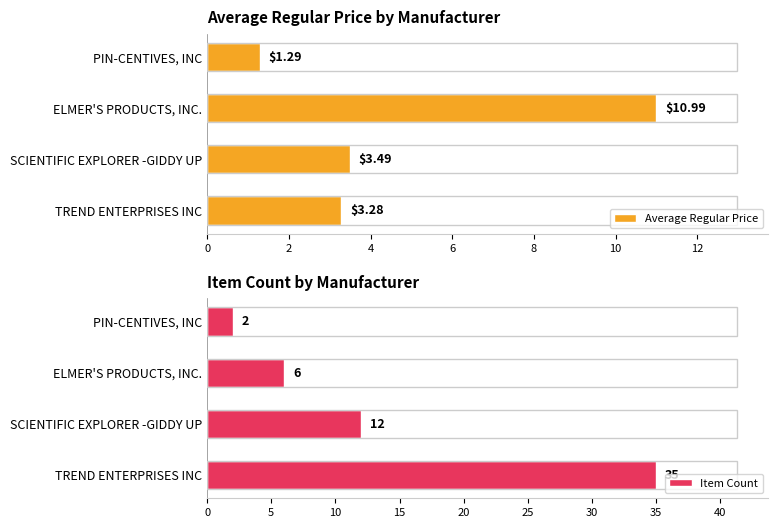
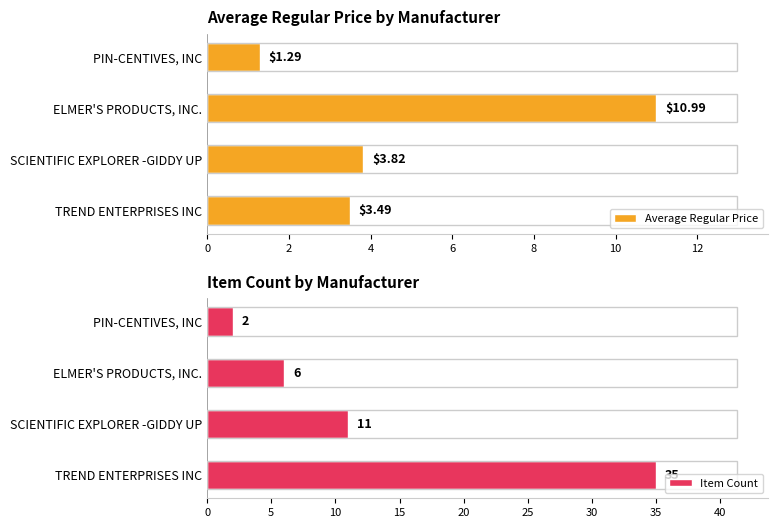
  {
    "Average Regular Price by Manufacturer": {
      "PIN-CENTIVES, INC": "$1.29",
      "ELMER'S PRODUCTS, INC.": "$10.99",
-     "SCIENTIFIC EXPLORER -GIDDY UP": "$3.49",
-     "TREND ENTERPRISES INC": "$3.28"
+     "SCIENTIFIC EXPLORER -GIDDY UP": "$3.82",
+     "TREND ENTERPRISES INC": "$3.49"
    },
    "Item Count by Manufacturer": {
      "PIN-CENTIVES, INC": "2",
      "ELMER'S PRODUCTS, INC.": "6",
-     "SCIENTIFIC EXPLORER -GIDDY UP": "12"
+     "SCIENTIFIC EXPLORER -GIDDY UP": "11"
    }
  }
